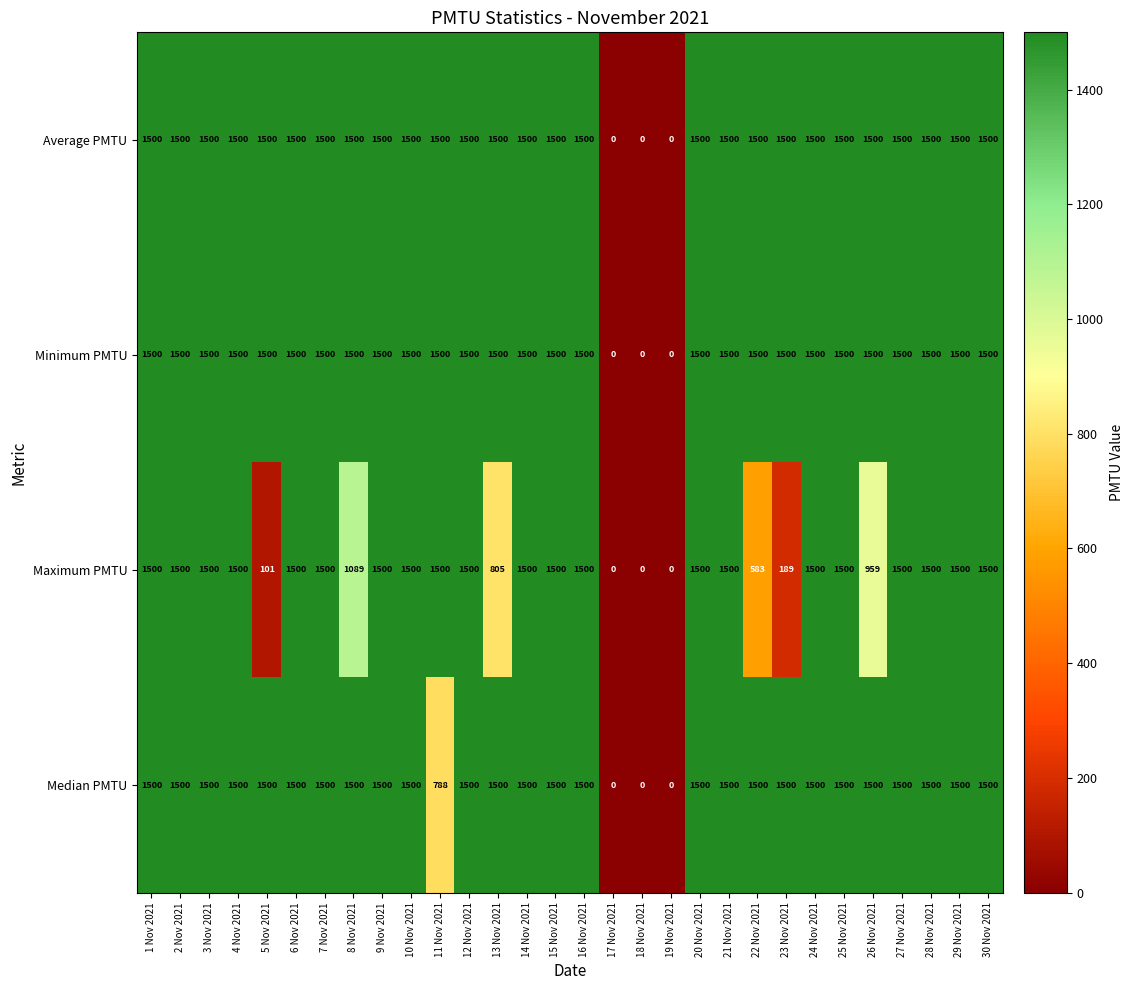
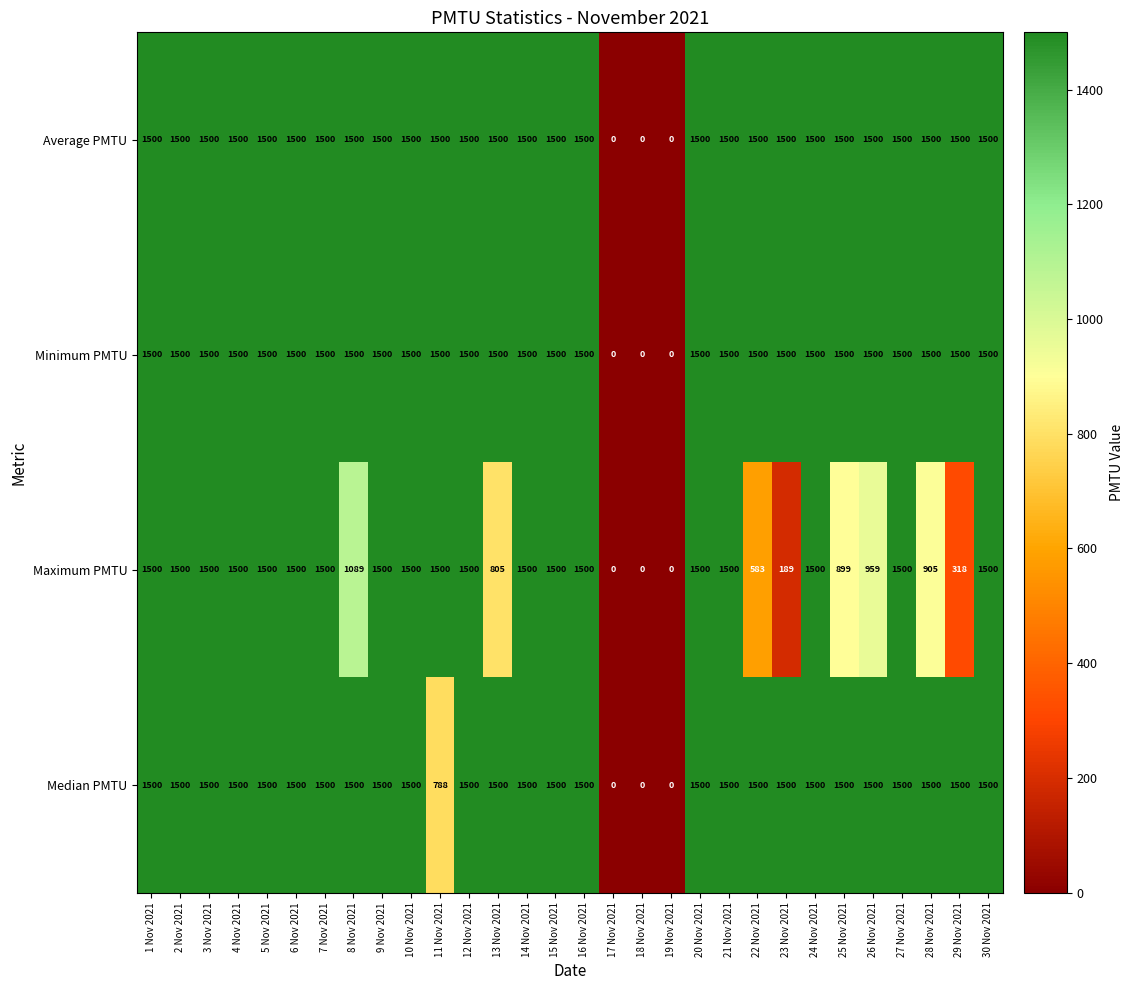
  {
    "Average PMTU": {
      "1 Nov 2021": 1500,
      "2 Nov 2021": 1500,
      "3 Nov 2021": 1500,
      "4 Nov 2021": 1500,
      "5 Nov 2021": 1500,
      "6 Nov 2021": 1500,
      "7 Nov 2021": 1500,
      "8 Nov 2021": 1500,
      "9 Nov 2021": 1500,
      "10 Nov 2021": 1500,
      "11 Nov 2021": 1500,
      "12 Nov 2021": 1500,
      "13 Nov 2021": 1500,
      "14 Nov 2021": 1500,
      "15 Nov 2021": 1500,
      "16 Nov 2021": 1500,
      "17 Nov 2021": 0,
      "18 Nov 2021": 0,
      "19 Nov 2021": 0,
      "20 Nov 2021": 1500,
      "21 Nov 2021": 1500,
      "22 Nov 2021": 1500,
      "23 Nov 2021": 1500,
      "24 Nov 2021": 1500,
      "25 Nov 2021": 1500,
      "26 Nov 2021": 1500,
      "27 Nov 2021": 1500,
      "28 Nov 2021": 1500,
      "29 Nov 2021": 1500,
      "30 Nov 2021": 1500
    },
    "Minimum PMTU": {
      "1 Nov 2021": 1500,
      "2 Nov 2021": 1500,
      "3 Nov 2021": 1500,
      "4 Nov 2021": 1500,
      "5 Nov 2021": 1500,
      "6 Nov 2021": 1500,
      "7 Nov 2021": 1500,
      "8 Nov 2021": 1500,
      "9 Nov 2021": 1500,
      "10 Nov 2021": 1500,
      "11 Nov 2021": 1500,
      "12 Nov 2021": 1500,
      "13 Nov 2021": 1500,
      "14 Nov 2021": 1500,
      "15 Nov 2021": 1500,
      "16 Nov 2021": 1500,
      "17 Nov 2021": 0,
      "18 Nov 2021": 0,
      "19 Nov 2021": 0,
      "20 Nov 2021": 1500,
      "21 Nov 2021": 1500,
      "22 Nov 2021": 1500,
      "23 Nov 2021": 1500,
      "24 Nov 2021": 1500,
      "25 Nov 2021": 1500,
      "26 Nov 2021": 1500,
      "27 Nov 2021": 1500,
      "28 Nov 2021": 1500,
      "29 Nov 2021": 1500,
      "30 Nov 2021": 1500
    },
    "Maximum PMTU": {
      "1 Nov 2021": 1500,
      "2 Nov 2021": 1500,
      "3 Nov 2021": 1500,
      "4 Nov 2021": 1500,
-     "5 Nov 2021": 101,
+     "5 Nov 2021": 1500,
      "6 Nov 2021": 1500,
      "7 Nov 2021": 1500,
      "8 Nov 2021": 1089,
      "9 Nov 2021": 1500,
      "10 Nov 2021": 1500,
      "11 Nov 2021": 1500,
      "12 Nov 2021": 1500,
      "13 Nov 2021": 805,
      "14 Nov 2021": 1500,
      "15 Nov 2021": 1500,
      "16 Nov 2021": 1500,
      "17 Nov 2021": 0,
      "18 Nov 2021": 0,
      "19 Nov 2021": 0,
      "20 Nov 2021": 1500,
      "21 Nov 2021": 1500,
      "22 Nov 2021": 583,
      "23 Nov 2021": 189,
      "24 Nov 2021": 1500,
-     "25 Nov 2021": 1500,
+     "25 Nov 2021": 899,
      "26 Nov 2021": 959,
      "27 Nov 2021": 1500,
-     "28 Nov 2021": 1500,
-     "29 Nov 2021": 1500,
+     "28 Nov 2021": 905,
+     "29 Nov 2021": 318,
      "30 Nov 2021": 1500
    },
    "Median PMTU": {
      "1 Nov 2021": 1500,
      "2 Nov 2021": 1500,
      "3 Nov 2021": 1500,
      "4 Nov 2021": 1500,
      "5 Nov 2021": 1500,
      "6 Nov 2021": 1500,
      "7 Nov 2021": 1500,
      "8 Nov 2021": 1500,
      "9 Nov 2021": 1500,
      "10 Nov 2021": 1500,
      "11 Nov 2021": 788,
      "12 Nov 2021": 1500,
      "13 Nov 2021": 1500,
      "14 Nov 2021": 1500,
      "15 Nov 2021": 1500,
      "16 Nov 2021": 1500,
      "17 Nov 2021": 0,
      "18 Nov 2021": 0,
      "19 Nov 2021": 0,
      "20 Nov 2021": 1500,
      "21 Nov 2021": 1500,
      "22 Nov 2021": 1500,
      "23 Nov 2021": 1500,
      "24 Nov 2021": 1500,
      "25 Nov 2021": 1500,
      "26 Nov 2021": 1500,
      "27 Nov 2021": 1500,
      "28 Nov 2021": 1500,
      "29 Nov 2021": 1500,
      "30 Nov 2021": 1500
    }
  }
